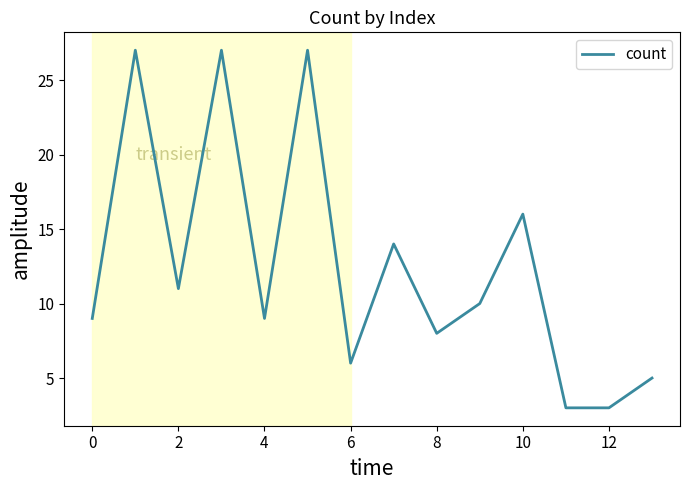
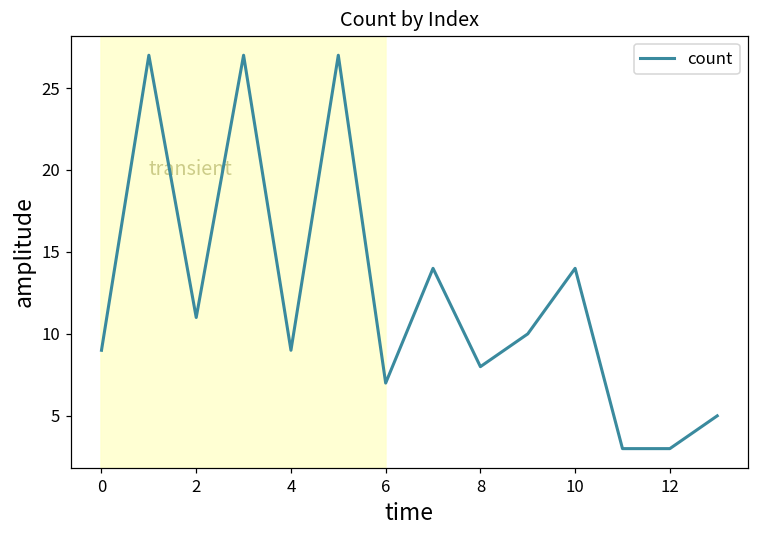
  {
    "0": 9,
    "2": 11,
    "4": 9,
-   "6": 6,
+   "6": 7,
    "8": 8,
-   "10": 16,
+   "10": 14,
    "12": 3
  }
